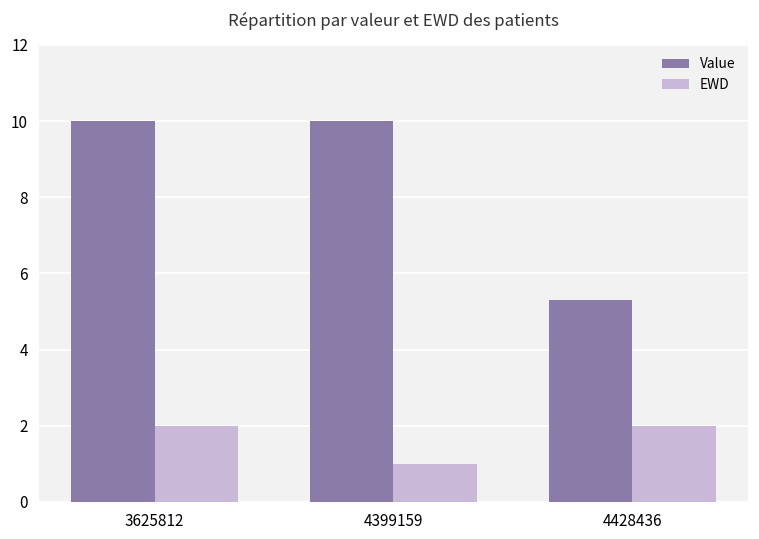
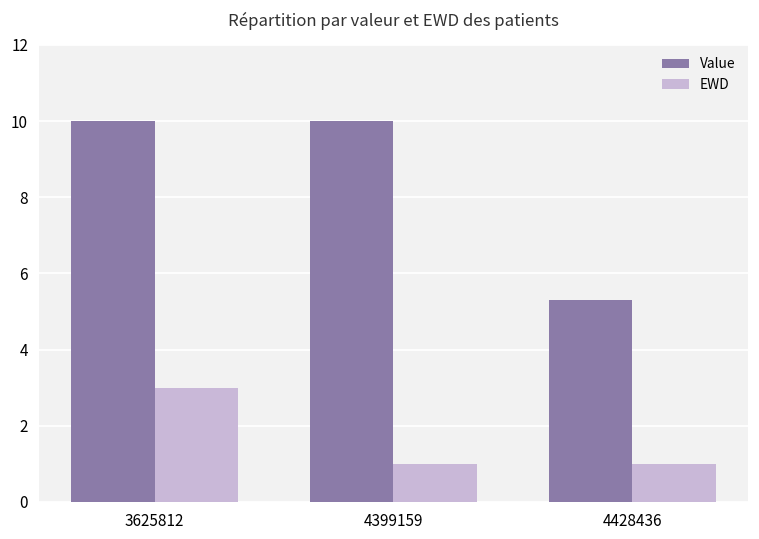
  {
    "Value": {
      "3625812": 10,
      "4399159": 10,
      "4428436": 5.3
    },
    "EWD": {
-     "3625812": 2,
+     "3625812": 3,
      "4399159": 1,
-     "4428436": 2
+     "4428436": 1
    }
  }
